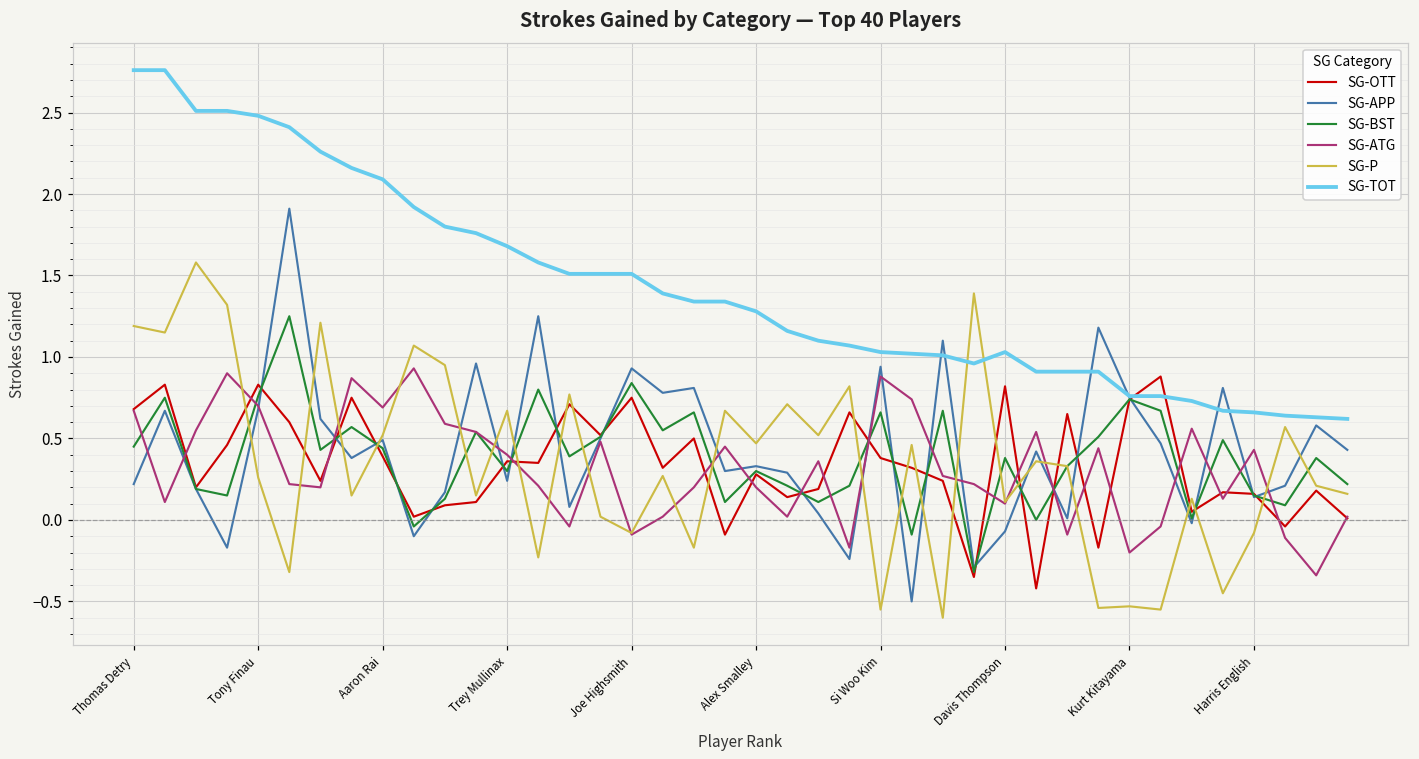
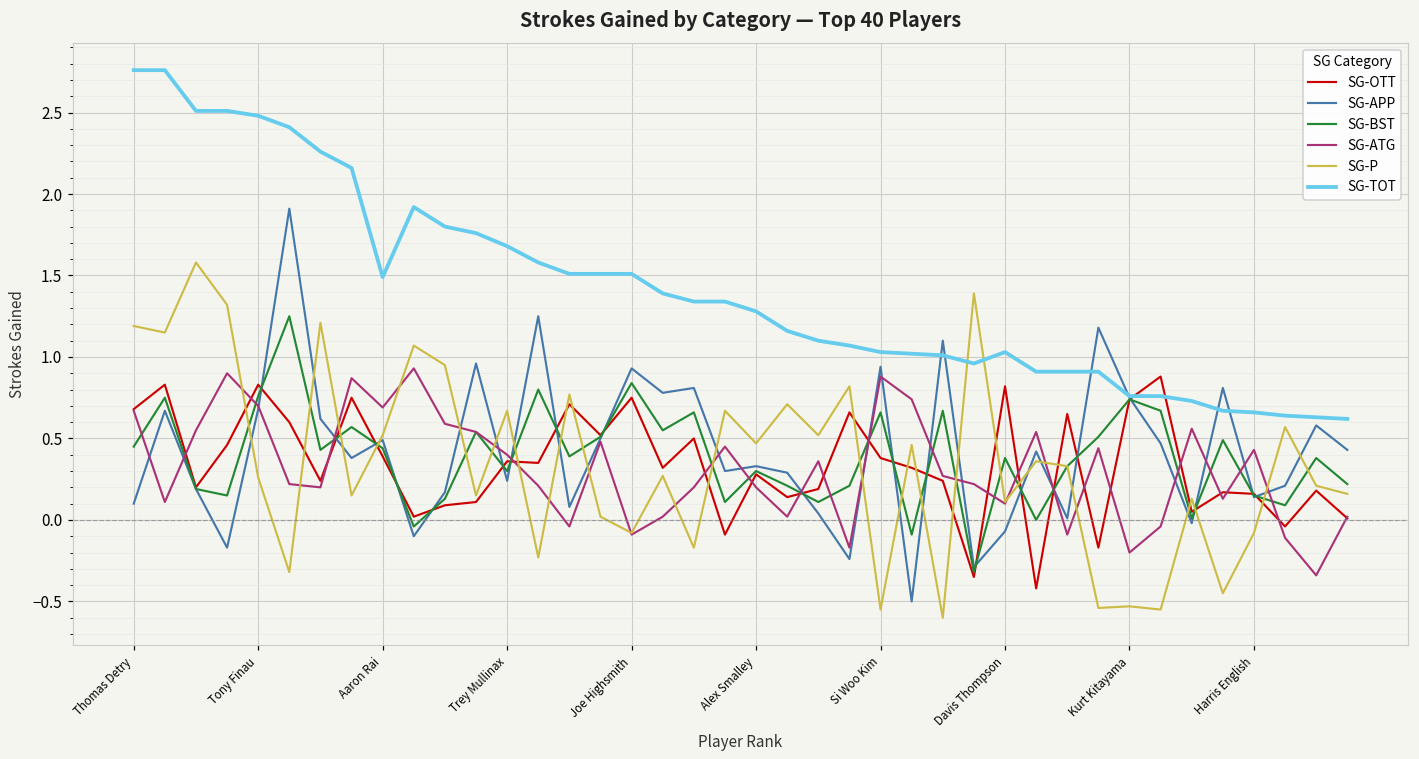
  {
    "SG-OTT": {
      "Tony Finau": 0.83,
      "Aaron Rai": 0.39,
      "Trey Mullinax": 0.36,
      "Joe Highsmith": 0.75,
      "Alex Smalley": 0.28,
      "Si Woo Kim": 0.38,
      "Davis Thompson": 0.82
    },
    "SG-APP": {
-     "Thomas Detry": 0.22,
+     "Thomas Detry": 0.10,
      "Tony Finau": 0.68,
      "Aaron Rai": 0.49,
      "Trey Mullinax": 0.24,
      "Joe Highsmith": 0.93,
      "Alex Smalley": 0.33,
      "Si Woo Kim": 0.94,
      "Davis Thompson": -0.07
    },
    "SG-BST": {
      "Thomas Detry": 0.45,
      "Tony Finau": 0.76,
      "Aaron Rai": 0.44,
      "Trey Mullinax": 0.30,
      "Joe Highsmith": 0.84,
      "Alex Smalley": 0.30,
      "Si Woo Kim": 0.66,
      "Davis Thompson": 0.38
    },
    "SG-ATG": {
      "Tony Finau": 0.70,
      "Aaron Rai": 0.69,
      "Trey Mullinax": 0.40,
      "Alex Smalley": 0.20,
      "Si Woo Kim": 0.88,
      "Kurt Kitayama": -0.20,
      "Harris English": 0.43
    },
    "SG-P": {
      "Thomas Detry": 1.19,
      "Tony Finau": 0.26,
      "Aaron Rai": 0.52,
      "Trey Mullinax": 0.67,
      "Alex Smalley": 0.47,
      "Si Woo Kim": -0.55,
      "Kurt Kitayama": -0.53,
      "Harris English": -0.08
    },
    "SG-TOT": {
      "Thomas Detry": 2.76,
      "Tony Finau": 2.48,
-     "Aaron Rai": 2.09,
+     "Aaron Rai": 1.49,
      "Trey Mullinax": 1.68,
      "Joe Highsmith": 1.51,
      "Alex Smalley": 1.28,
      "Si Woo Kim": 1.03,
      "Davis Thompson": 1.03,
      "Harris English": 0.66
    }
  }
